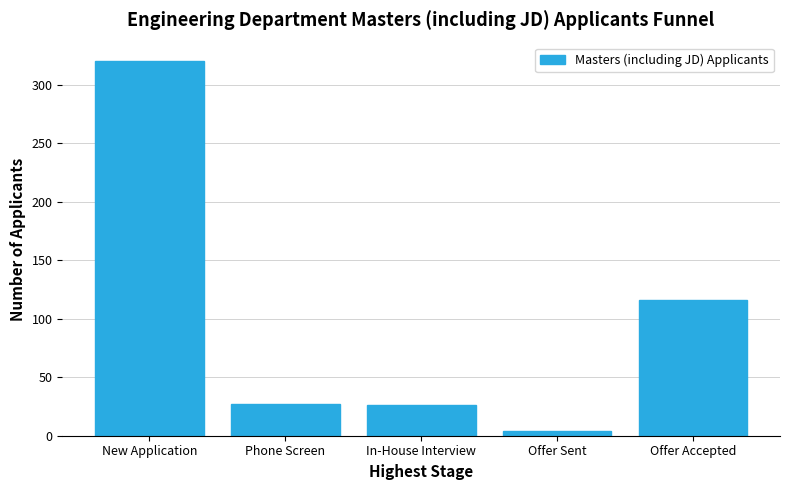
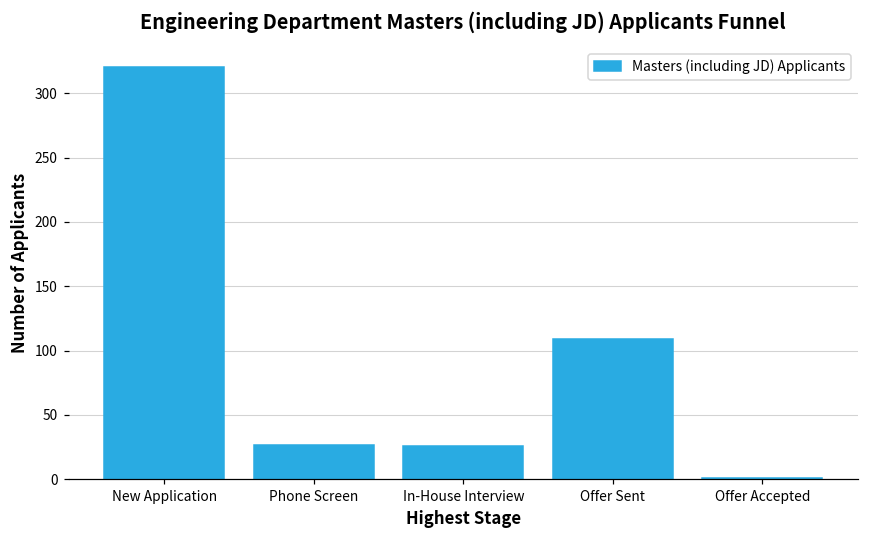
  {
    "New Application": 320,
    "Phone Screen": 27,
    "In-House Interview": 26,
-   "Offer Sent": 4,
-   "Offer Accepted": 116
+   "Offer Sent": 109,
+   "Offer Accepted": 1
  }
